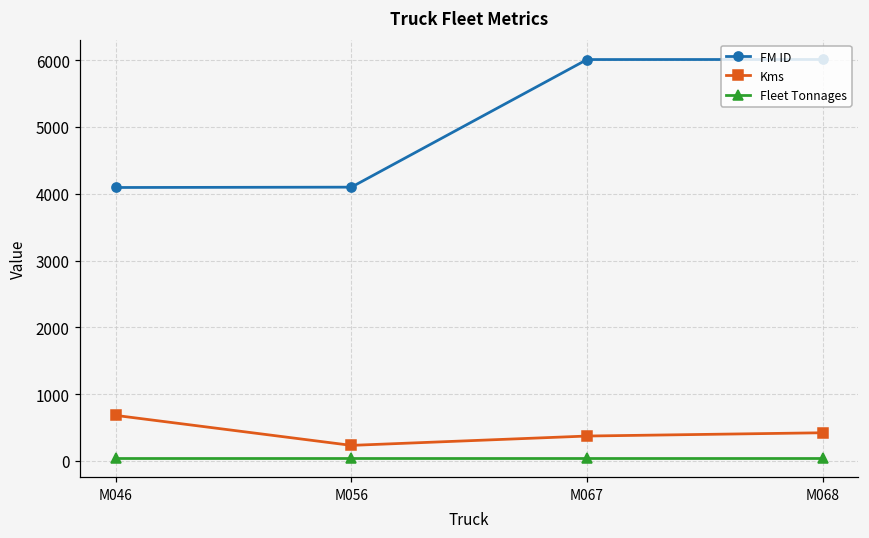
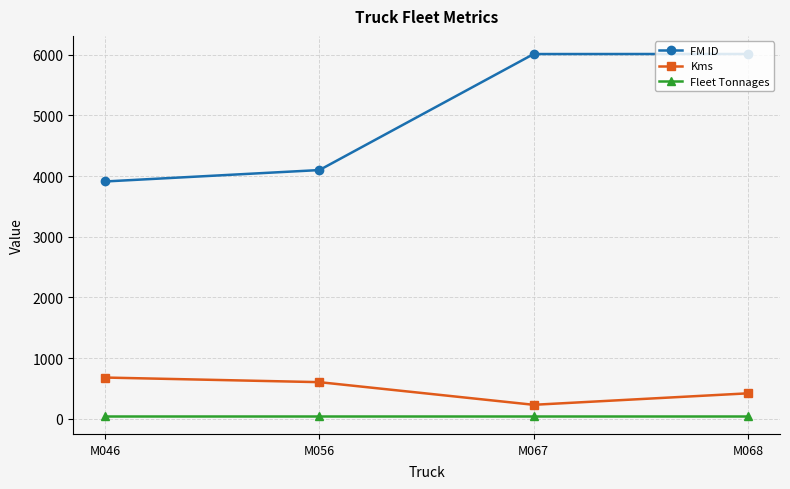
  {
    "FM ID": {
-     "M046": 4100,
+     "M046": 3900,
      "M056": 4100,
      "M067": 6000
    },
    "Kms": {
      "M046": 700,
-     "M056": 200,
-     "M067": 400,
+     "M056": 600,
+     "M067": 200,
      "M068": 400
    },
    "Fleet Tonnages": {
      "M046": 100,
      "M056": 100,
      "M067": 100,
      "M068": 100
    }
  }
